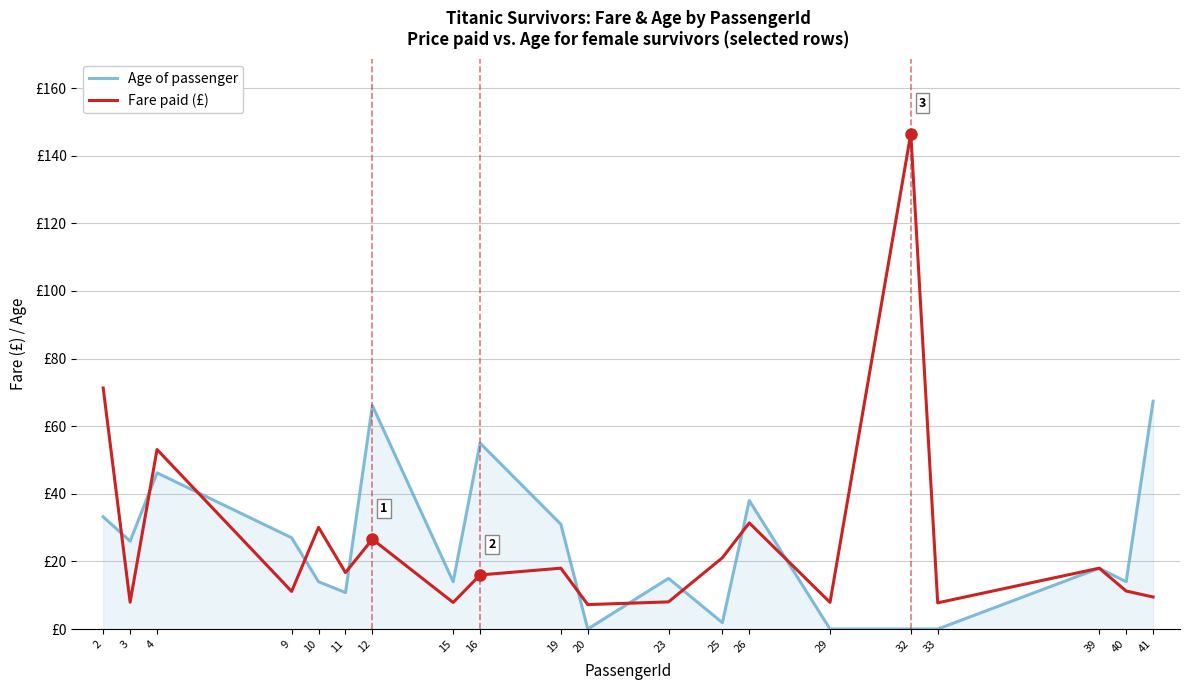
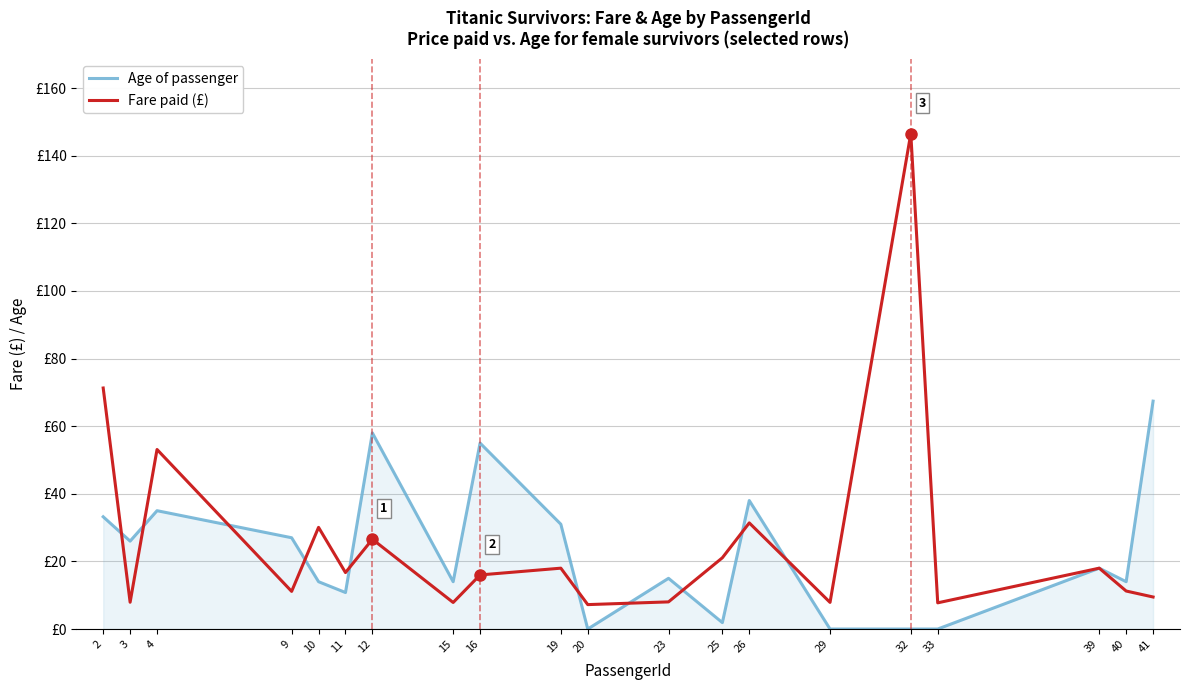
  {
    "Age of passenger": {
      "2": "£33",
      "3": "£26",
-     "4": "£46",
+     "4": "£35",
      "9": "£27",
      "10": "£14",
      "11": "£11",
-     "12": "£66",
+     "12": "£58",
      "15": "£14",
      "16": "£55",
      "19": "£31",
      "20": "£0",
      "23": "£15",
      "25": "£2",
      "26": "£38",
      "29": "£0",
      "32": "£0",
      "33": "£0",
      "40": "£14",
      "41": "£67"
    }
  }
